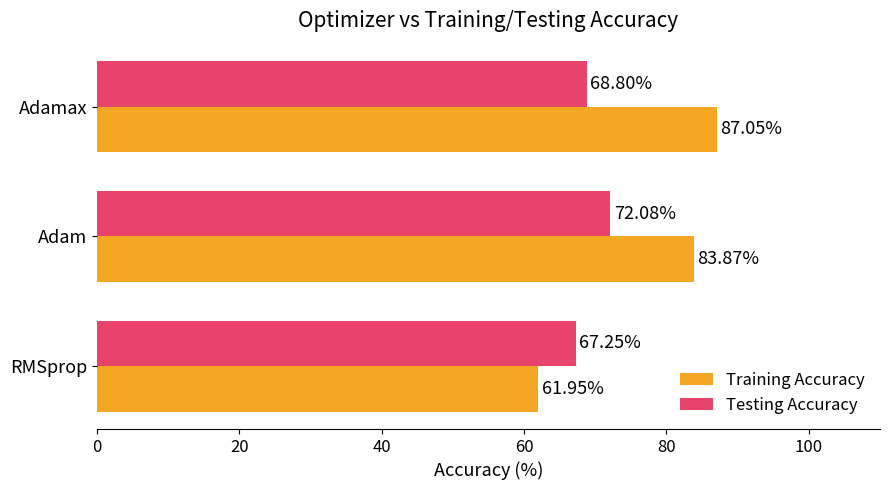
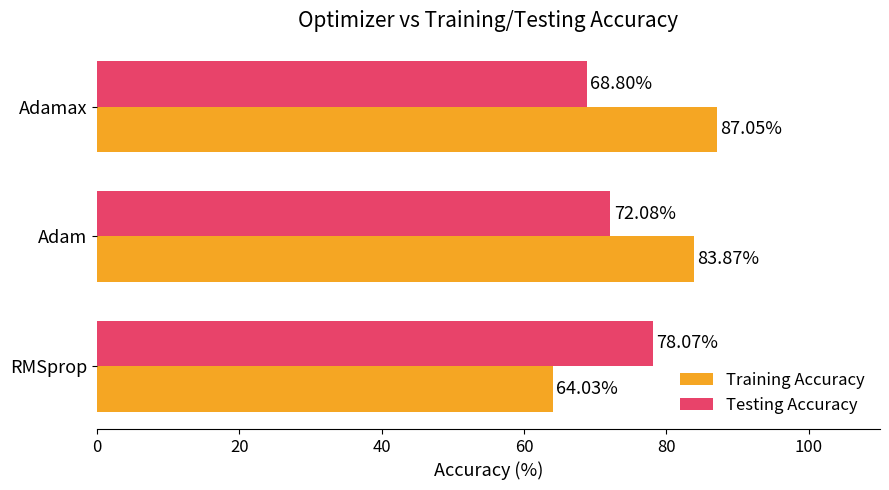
  {
    "Training Accuracy": {
      "Adamax": "87.05%",
      "Adam": "83.87%",
-     "RMSprop": "61.95%"
+     "RMSprop": "64.03%"
    },
    "Testing Accuracy": {
      "Adamax": "68.80%",
      "Adam": "72.08%",
-     "RMSprop": "67.25%"
+     "RMSprop": "78.07%"
    }
  }
